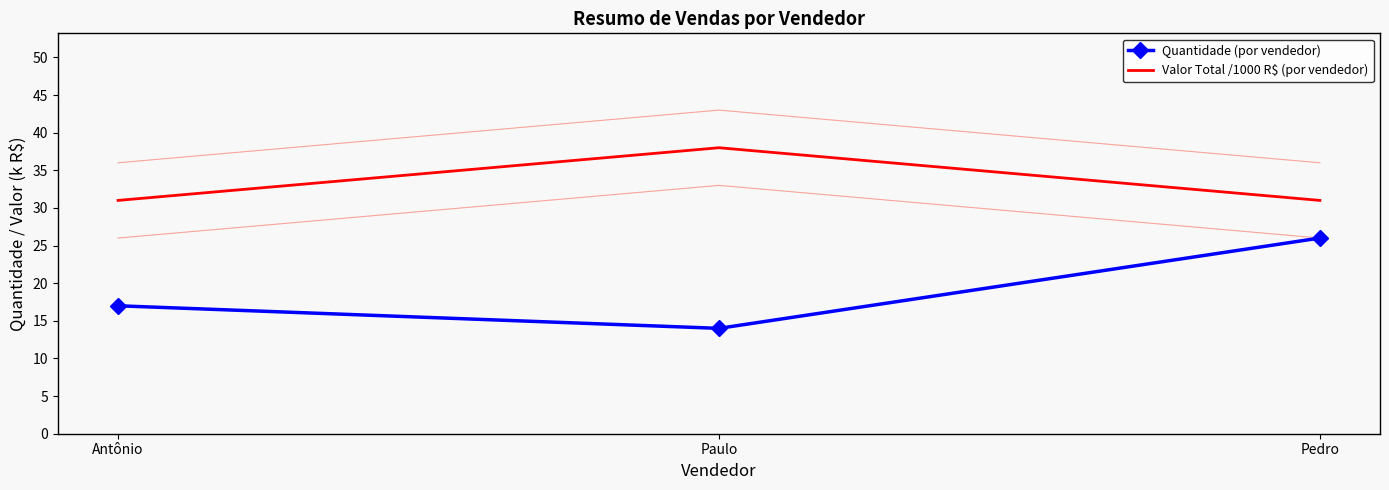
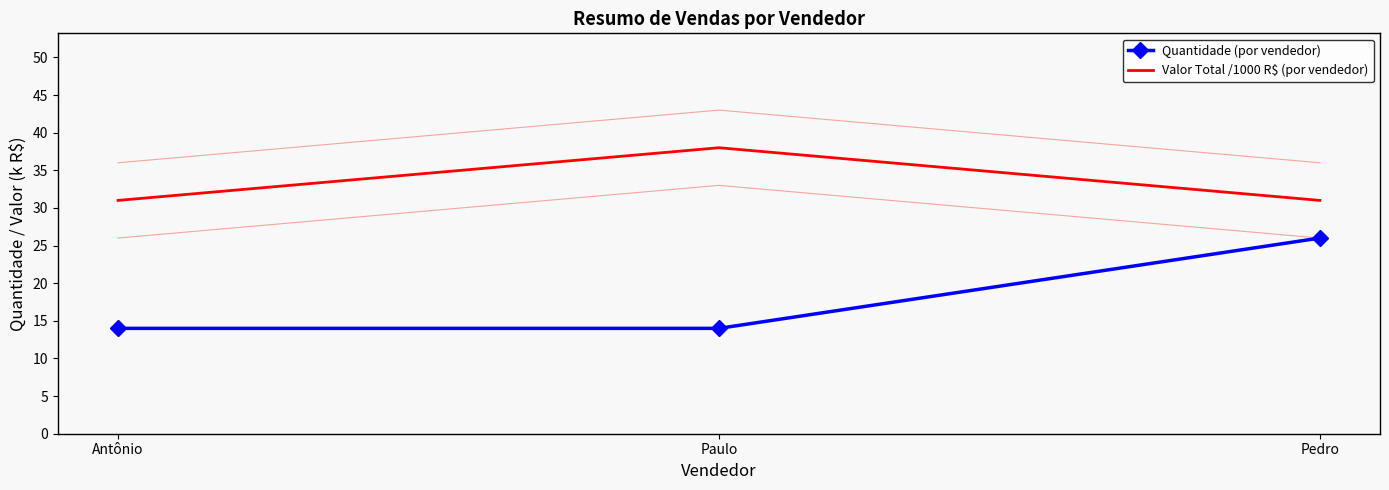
  {
    "Quantidade (por vendedor)": {
-     "Antônio": 17,
+     "Antônio": 14,
      "Paulo": 14
    },
    "Valor Total /1000 R$ (por vendedor)": {
      "Antônio": 31,
      "Paulo": 38,
      "Pedro": 31
    }
  }
